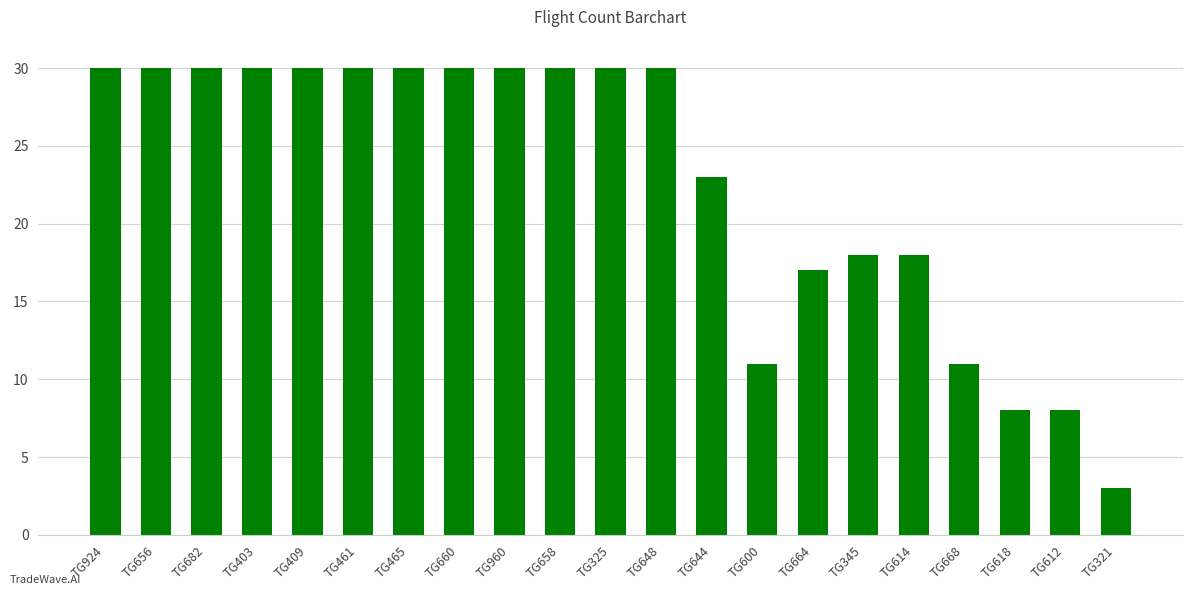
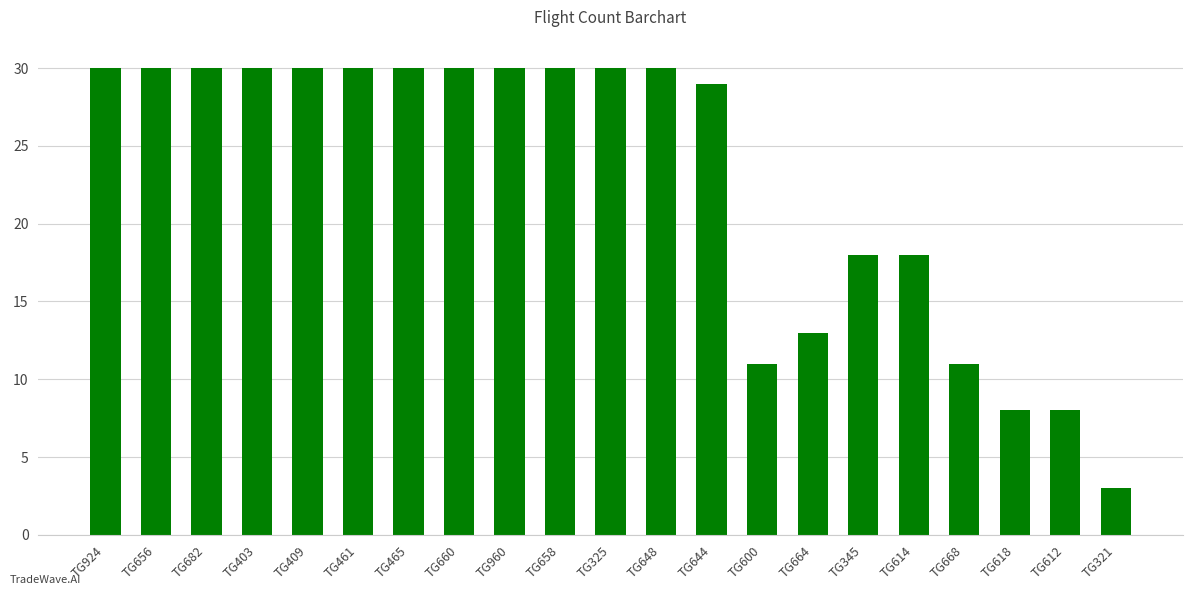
  {
    "TG924": 30,
    "TG656": 30,
    "TG682": 30,
    "TG403": 30,
    "TG409": 30,
    "TG461": 30,
    "TG465": 30,
    "TG660": 30,
    "TG960": 30,
    "TG658": 30,
    "TG325": 30,
    "TG648": 30,
-   "TG644": 23,
+   "TG644": 29,
    "TG600": 11,
-   "TG664": 17,
+   "TG664": 13,
    "TG345": 18,
    "TG614": 18,
    "TG668": 11,
    "TG618": 8,
    "TG612": 8,
    "TG321": 3
  }
